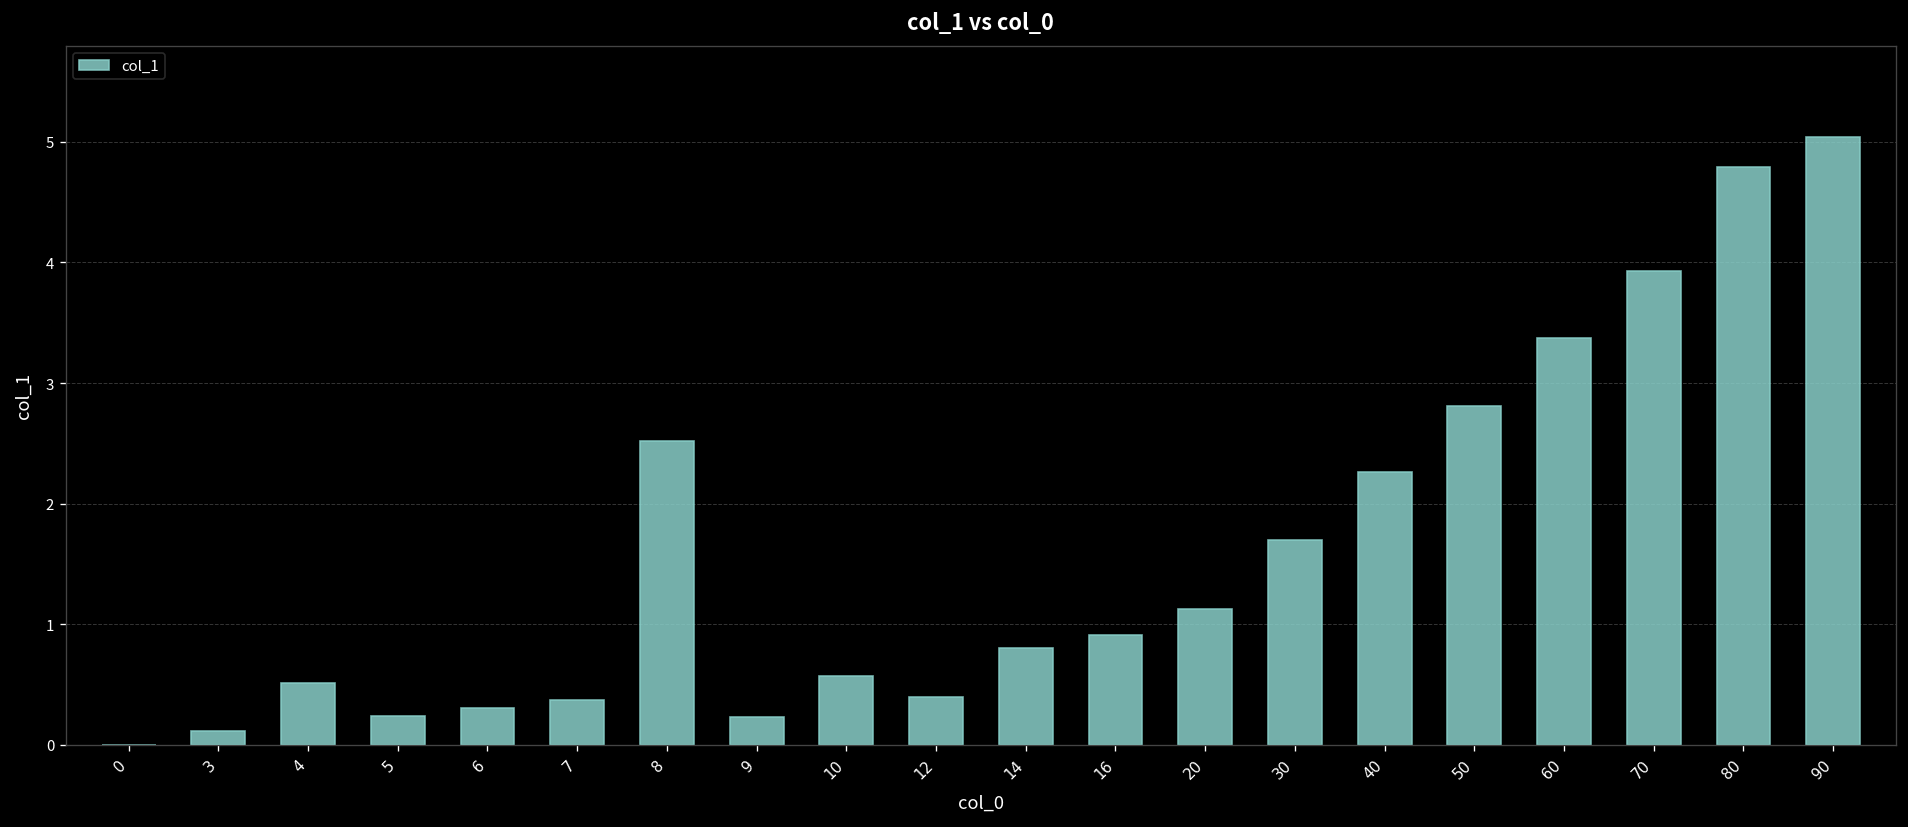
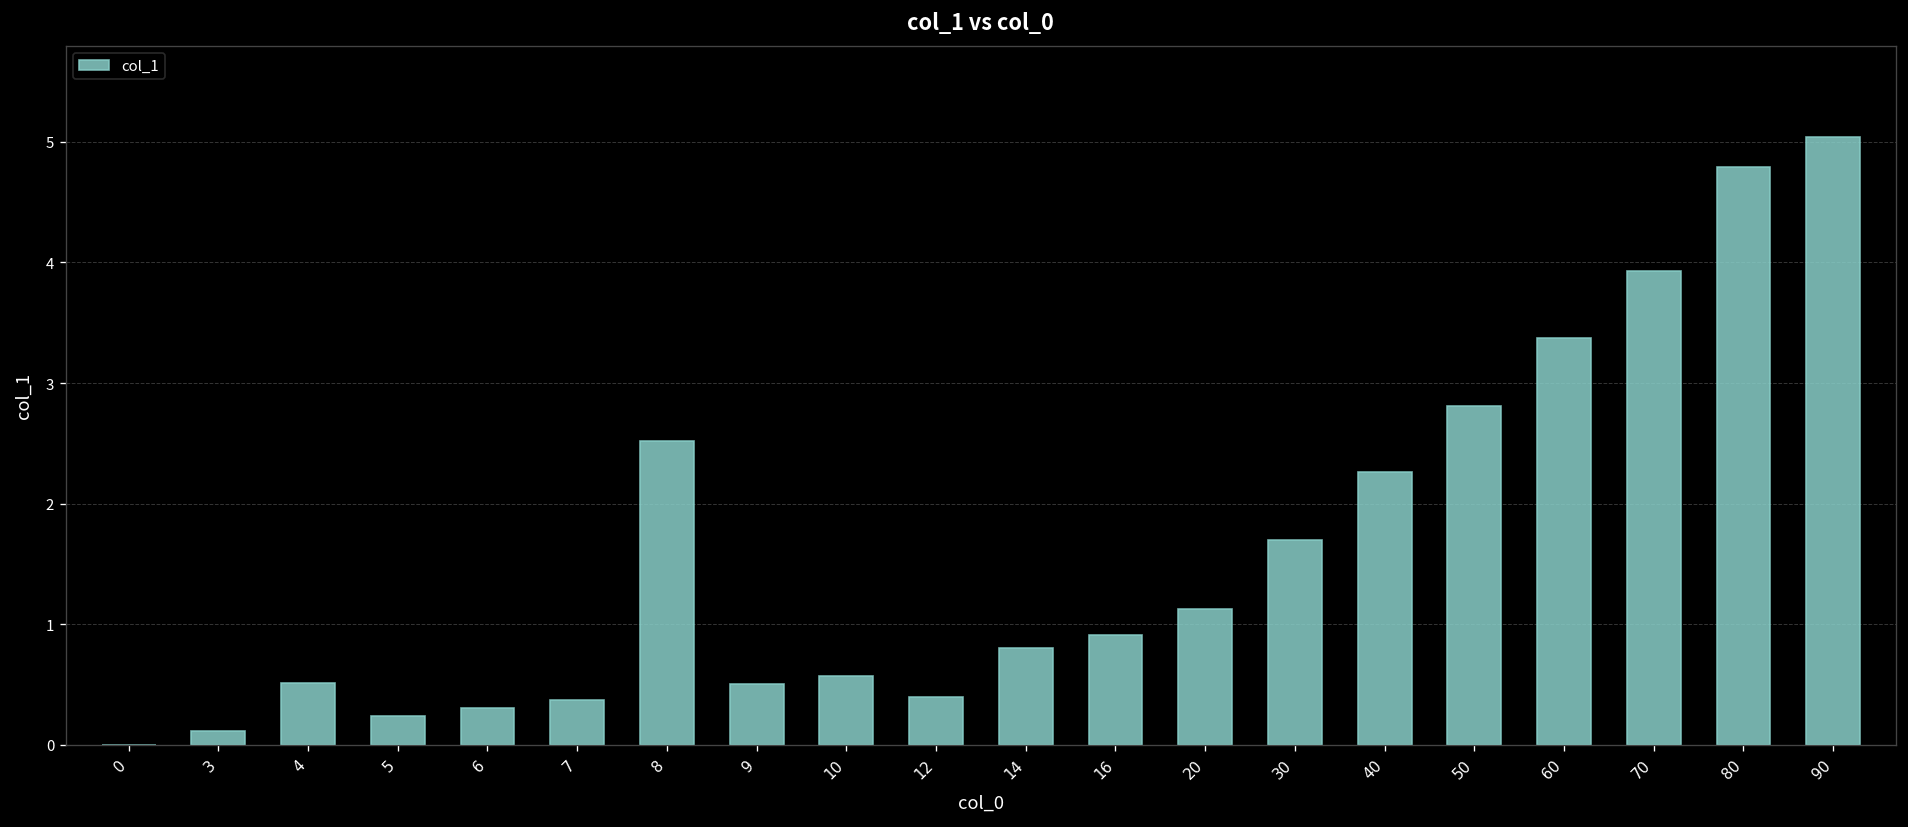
  {
    "0": 0.00,
    "3": 0.11,
    "4": 0.51,
    "5": 0.24,
    "6": 0.30,
    "7": 0.37,
    "8": 2.52,
-   "9": 0.23,
+   "9": 0.50,
    "10": 0.57,
    "12": 0.40,
    "14": 0.80,
    "16": 0.91,
    "20": 1.13,
    "30": 1.70,
    "40": 2.26,
    "50": 2.81,
    "60": 3.37,
    "70": 3.93,
    "80": 4.79,
    "90": 5.04
  }
